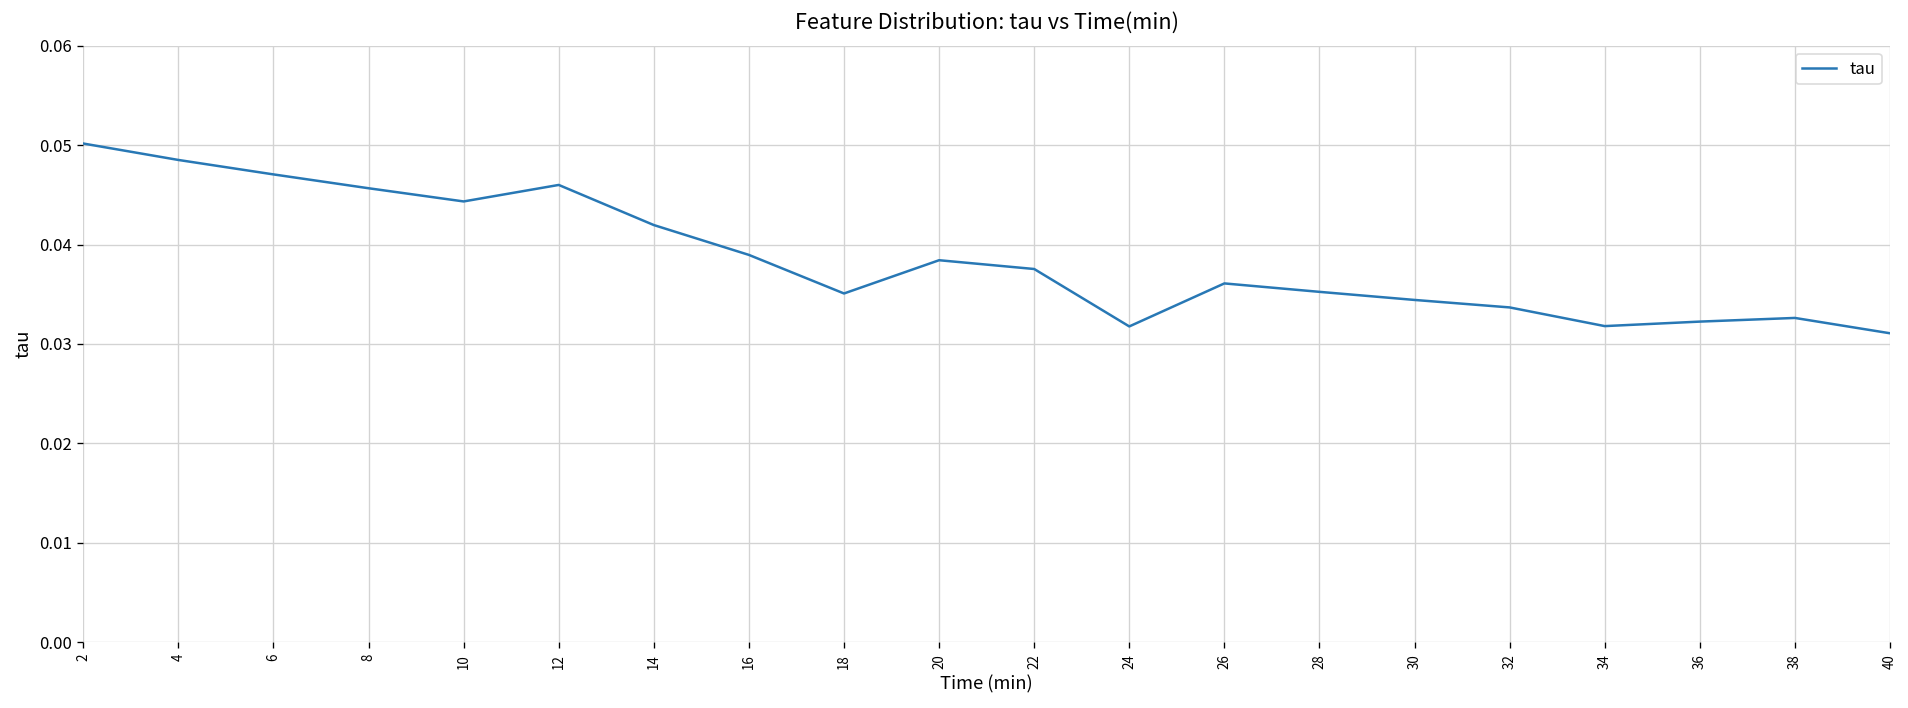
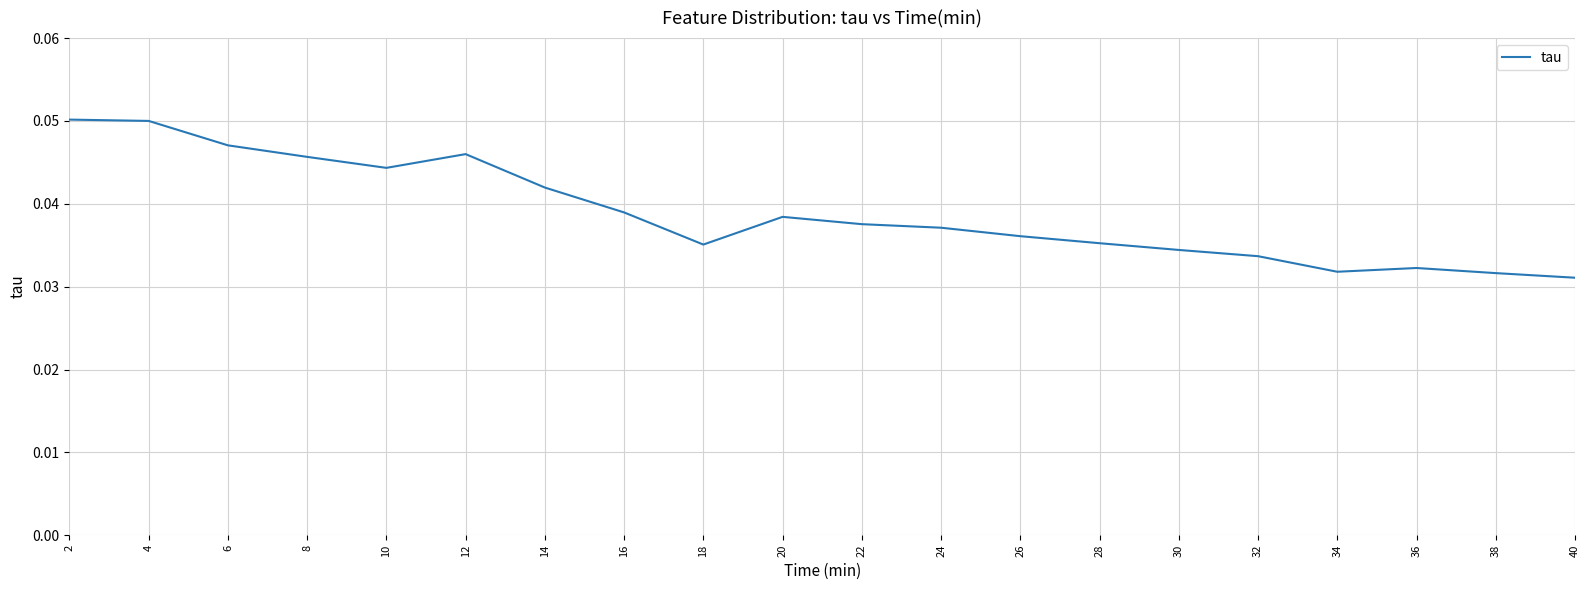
  {
    "2": 0.050,
-   "4": 0.049,
+   "4": 0.050,
    "6": 0.047,
    "8": 0.046,
    "10": 0.044,
    "12": 0.046,
    "14": 0.042,
    "16": 0.039,
    "18": 0.035,
    "20": 0.038,
    "22": 0.038,
-   "24": 0.032,
+   "24": 0.037,
    "26": 0.036,
    "28": 0.035,
    "30": 0.034,
    "32": 0.034,
    "34": 0.032,
    "36": 0.032,
-   "38": 0.033,
+   "38": 0.032,
    "40": 0.031
  }
